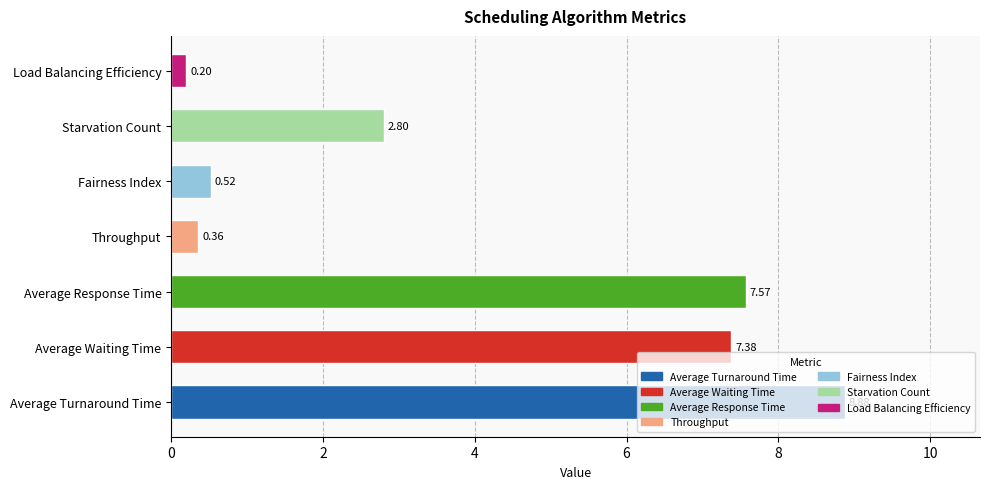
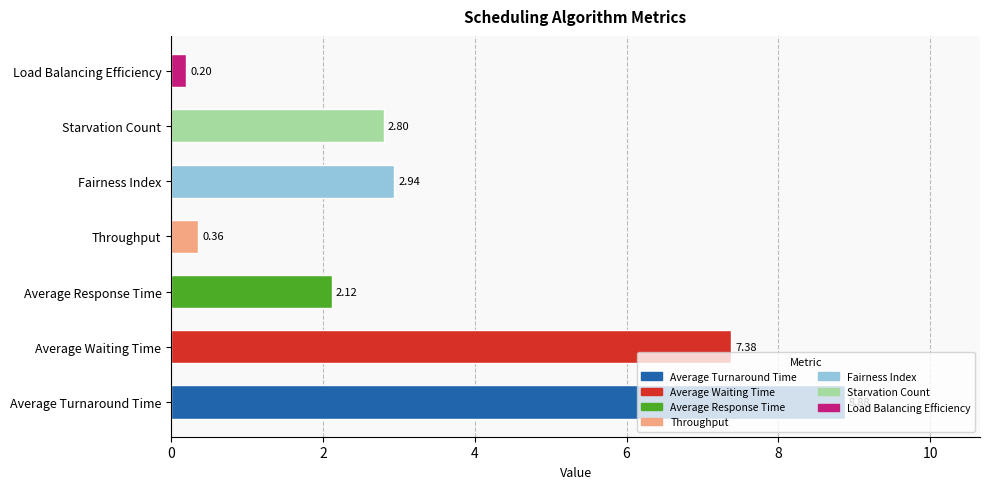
  {
    "Load Balancing Efficiency": 0.20,
    "Starvation Count": 2.80,
-   "Fairness Index": 0.52,
+   "Fairness Index": 2.94,
    "Throughput": 0.36,
-   "Average Response Time": 7.57,
+   "Average Response Time": 2.12,
    "Average Waiting Time": 7.38
  }
